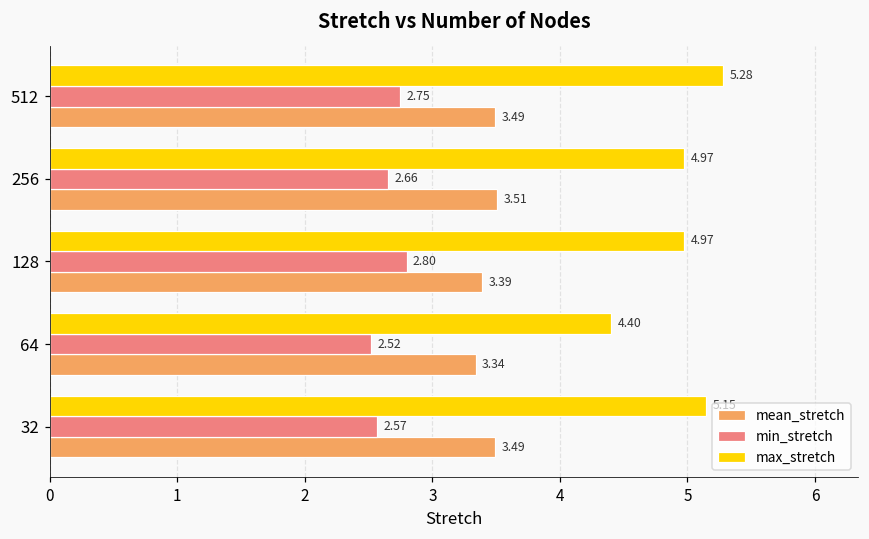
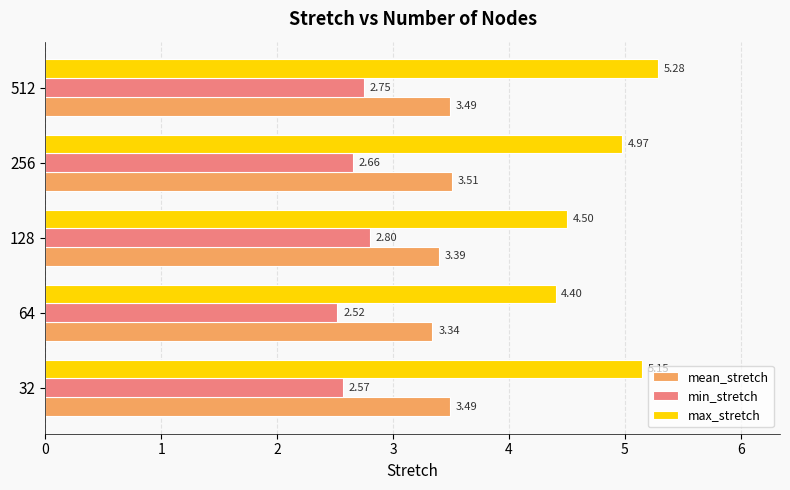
  {
    "max_stretch": {
      "512": 5.28,
      "256": 4.97,
-     "128": 4.97,
+     "128": 4.50,
      "64": 4.40
    }
  }
